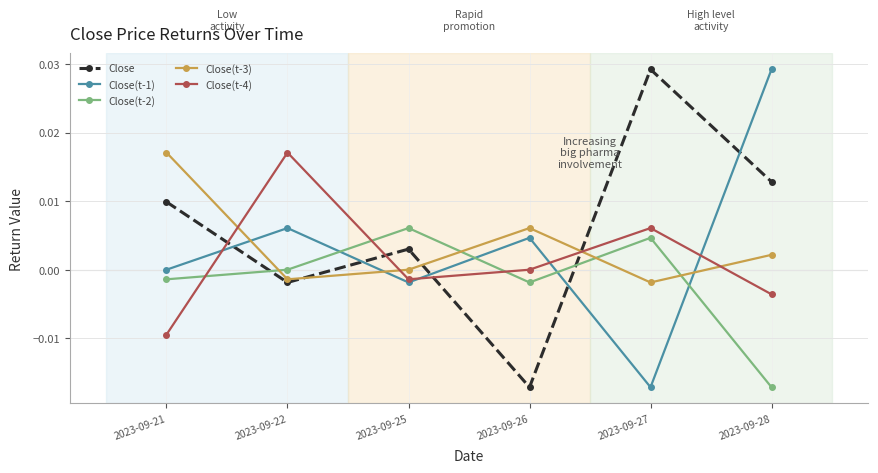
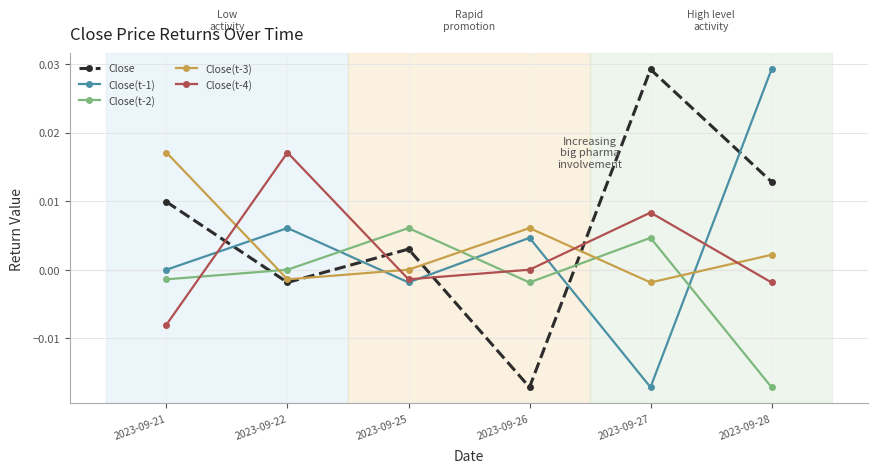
  {
    "Close": {
      "2023-09-21": 0.010,
      "2023-09-22": -0.002,
      "2023-09-25": 0.003,
      "2023-09-26": -0.017,
      "2023-09-27": 0.029,
      "2023-09-28": 0.013
    },
    "Close(t-1)": {
      "2023-09-21": 0.000,
      "2023-09-22": 0.006,
      "2023-09-25": -0.002,
      "2023-09-26": 0.005,
      "2023-09-27": -0.017,
      "2023-09-28": 0.029
    },
    "Close(t-2)": {
      "2023-09-21": -0.001,
      "2023-09-22": 0.000,
      "2023-09-25": 0.006,
      "2023-09-26": -0.002,
      "2023-09-27": 0.005,
      "2023-09-28": -0.017
    },
    "Close(t-3)": {
      "2023-09-21": 0.017,
      "2023-09-22": -0.001,
      "2023-09-25": 0.000,
      "2023-09-26": 0.006,
      "2023-09-27": -0.002,
      "2023-09-28": 0.002
    },
    "Close(t-4)": {
-     "2023-09-21": -0.009,
+     "2023-09-21": -0.008,
      "2023-09-22": 0.017,
      "2023-09-25": -0.001,
      "2023-09-26": 0.000,
-     "2023-09-27": 0.006,
-     "2023-09-28": -0.004
+     "2023-09-27": 0.008,
+     "2023-09-28": -0.002
    }
  }
